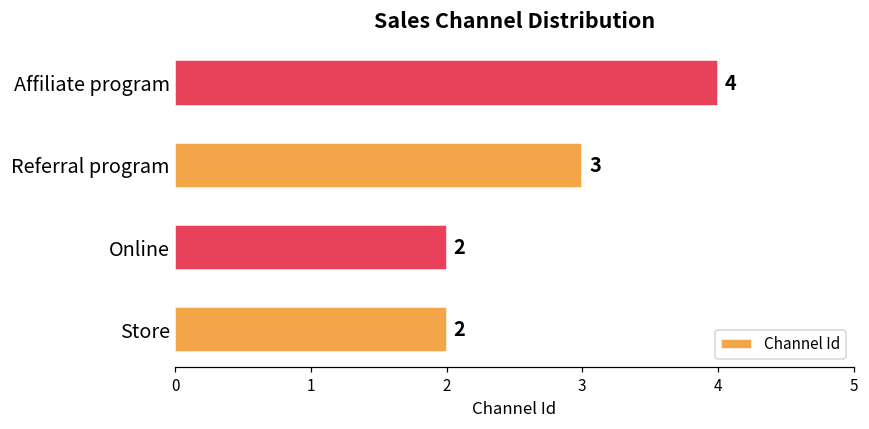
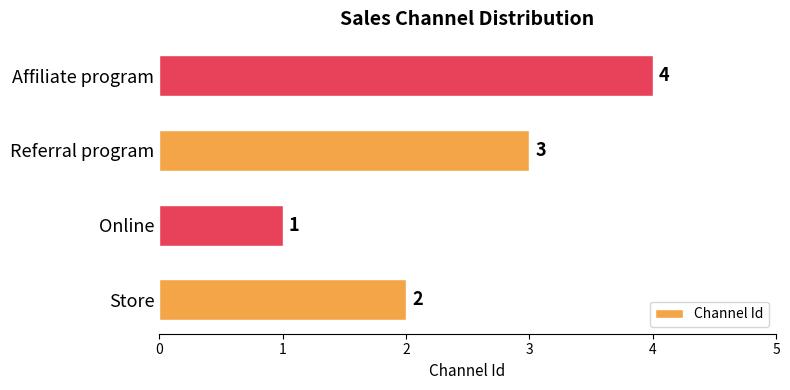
  {
    "Affiliate program": 4,
    "Referral program": 3,
-   "Online": 2,
+   "Online": 1,
    "Store": 2
  }
